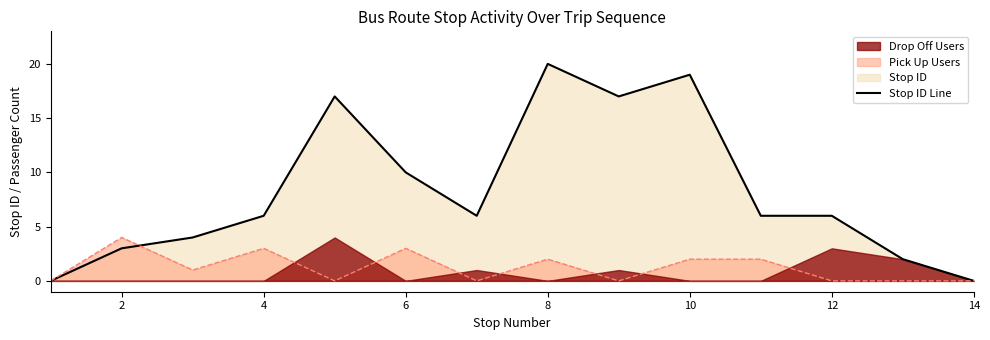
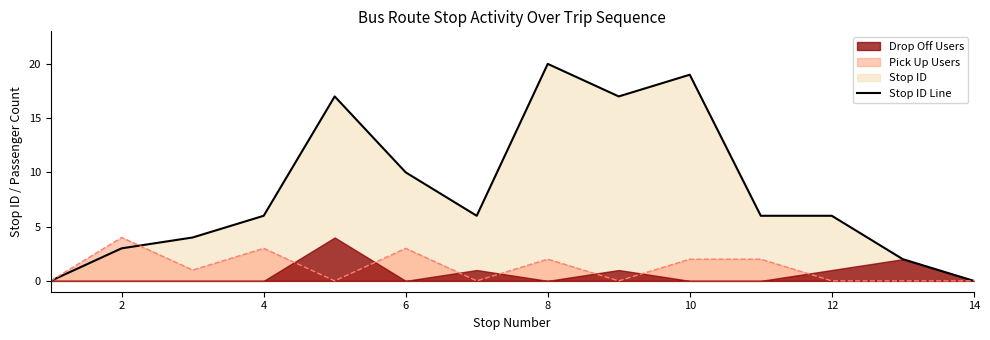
  {
    "Stop ID": {
      "2": 3,
      "4": 6,
      "6": 10,
      "8": 20,
      "10": 19,
      "12": 6
    },
    "Pick Up Users": {
      "2": 4,
      "4": 3,
      "6": 3,
      "8": 2,
      "10": 2,
      "12": 0
    },
    "Drop Off Users": {
      "2": 0,
      "4": 0,
      "6": 0,
      "8": 0,
      "10": 0,
-     "12": 3
+     "12": 1
    }
  }
